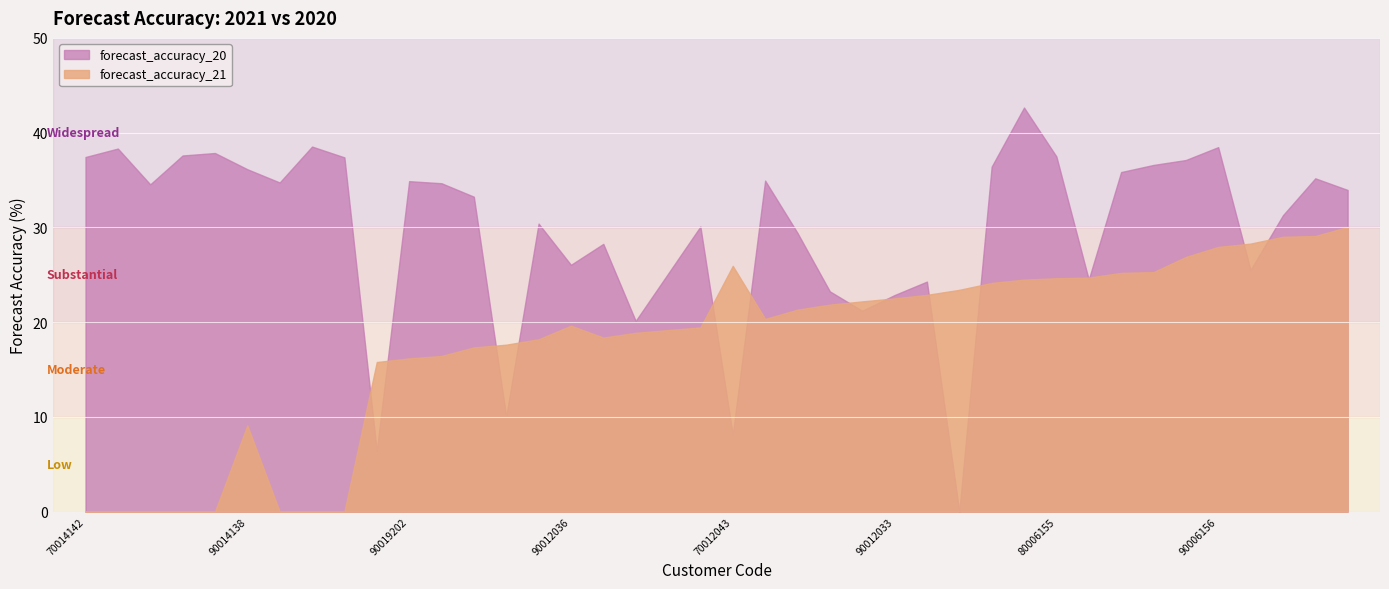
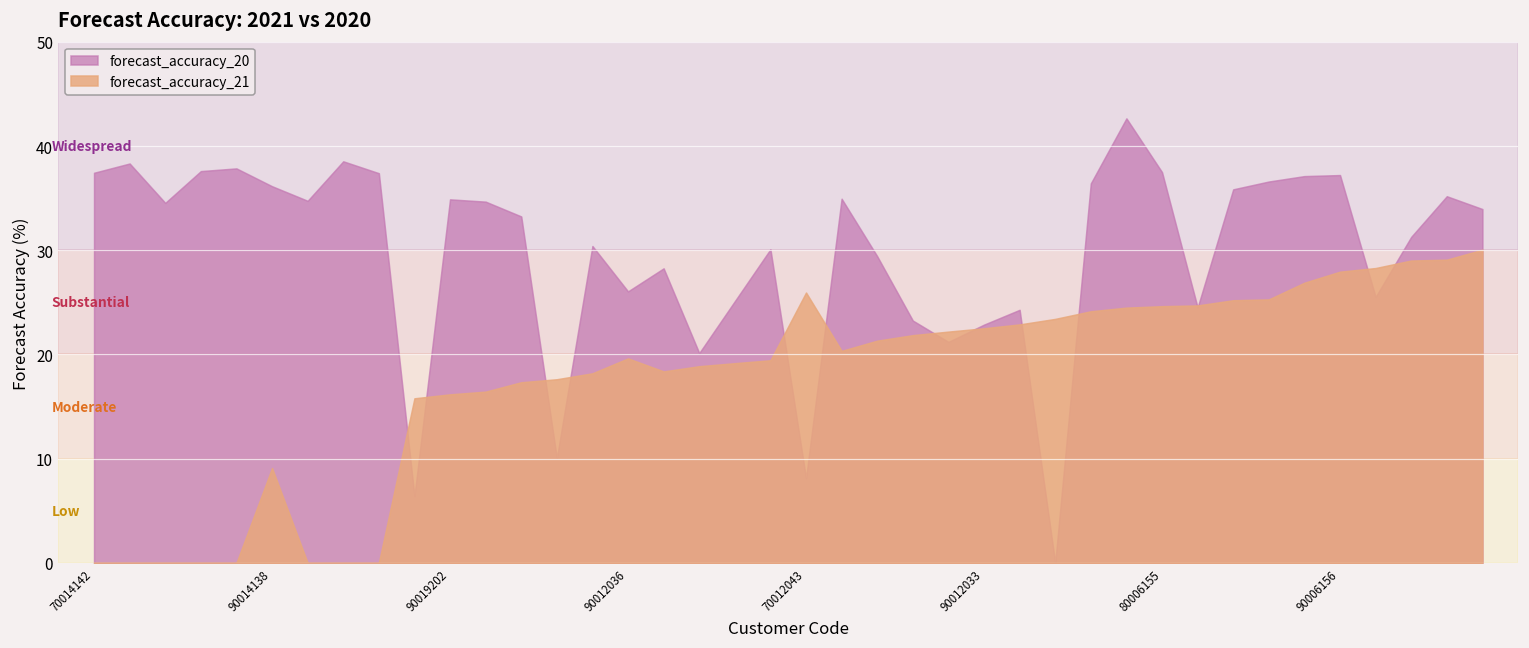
  {
    "forecast_accuracy_20": {
      "70014142": 37,
      "90014138": 36,
      "90019202": 35,
      "90012036": 26,
      "70012043": 8,
      "90012033": 23,
-     "90006156": 38
+     "90006156": 37
    },
    "forecast_accuracy_21": {
      "70014142": 0,
      "90014138": 9,
      "90019202": 16,
      "90012036": 20,
      "70012043": 26,
      "90012033": 23,
      "90006156": 28
    }
  }
